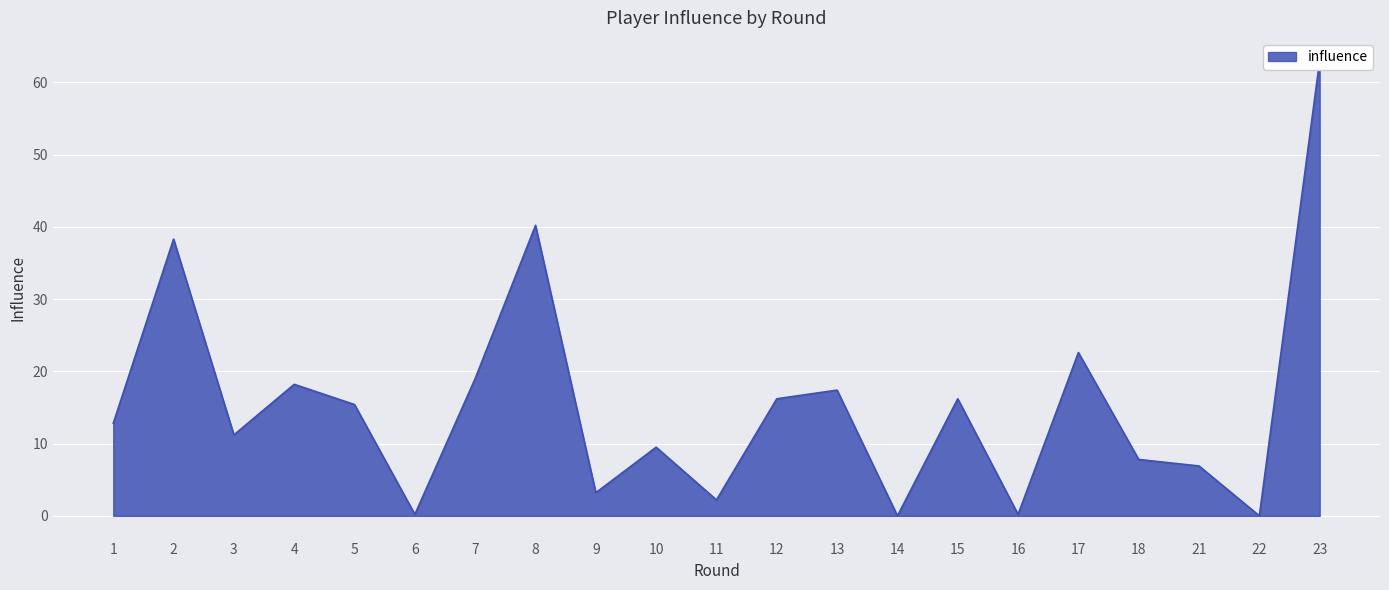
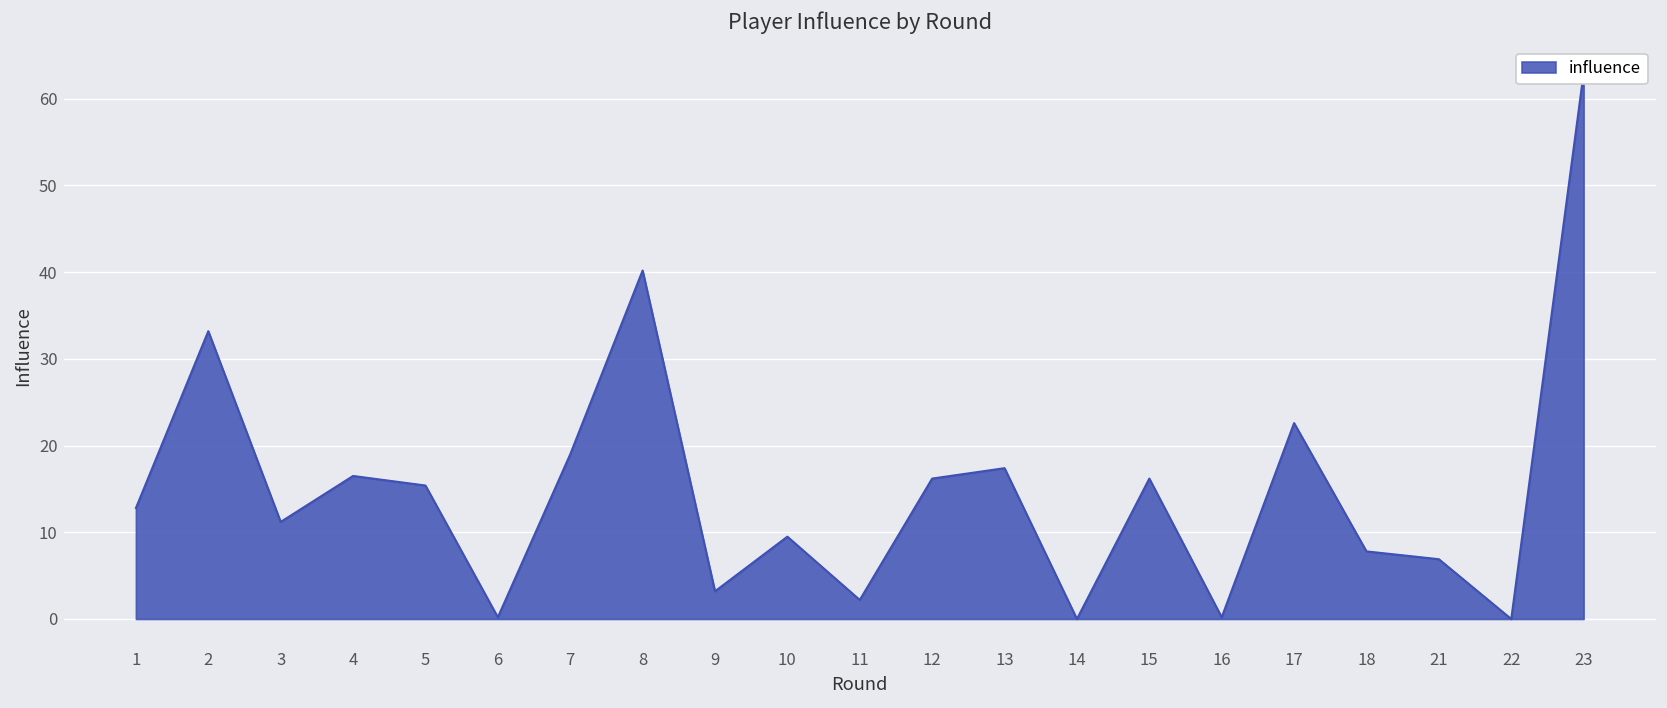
  {
    "1": 13,
-   "2": 38,
+   "2": 33,
    "3": 11,
-   "4": 18,
+   "4": 17,
    "5": 15,
    "6": 0,
    "7": 19,
    "8": 40,
    "9": 3,
    "10": 10,
    "11": 2,
    "12": 16,
    "13": 17,
    "14": 0,
    "15": 16,
    "16": 0,
    "17": 23,
    "18": 8,
    "21": 7,
    "22": 0
  }
